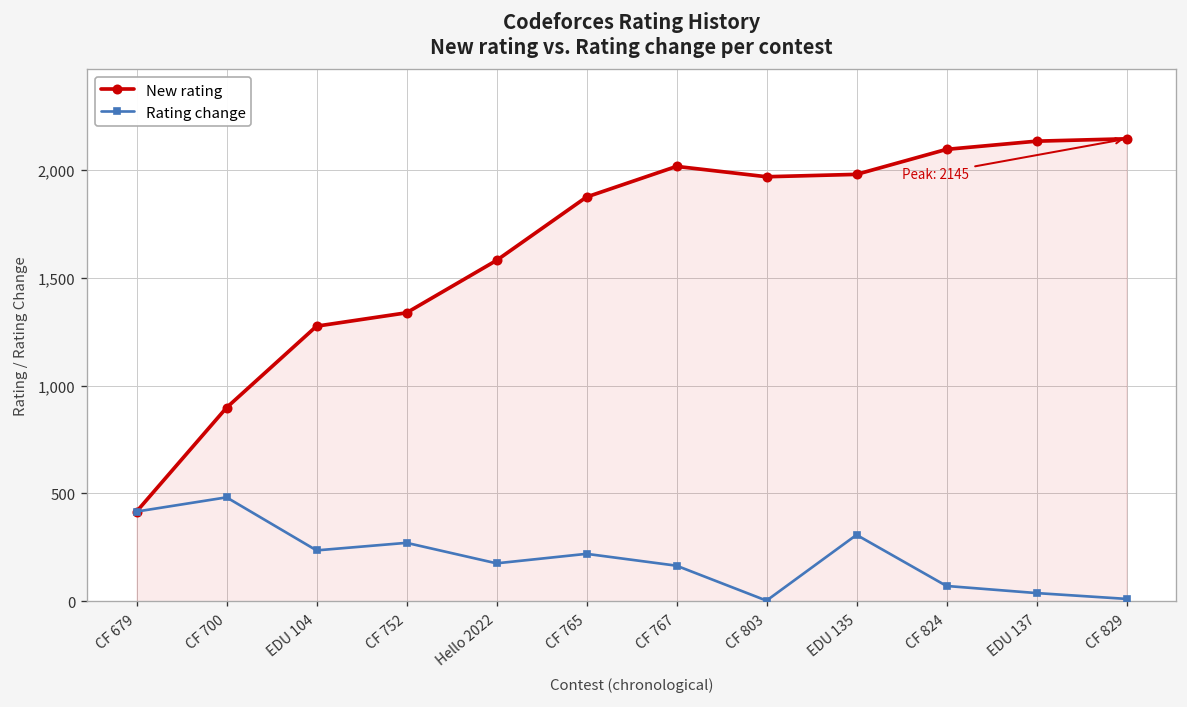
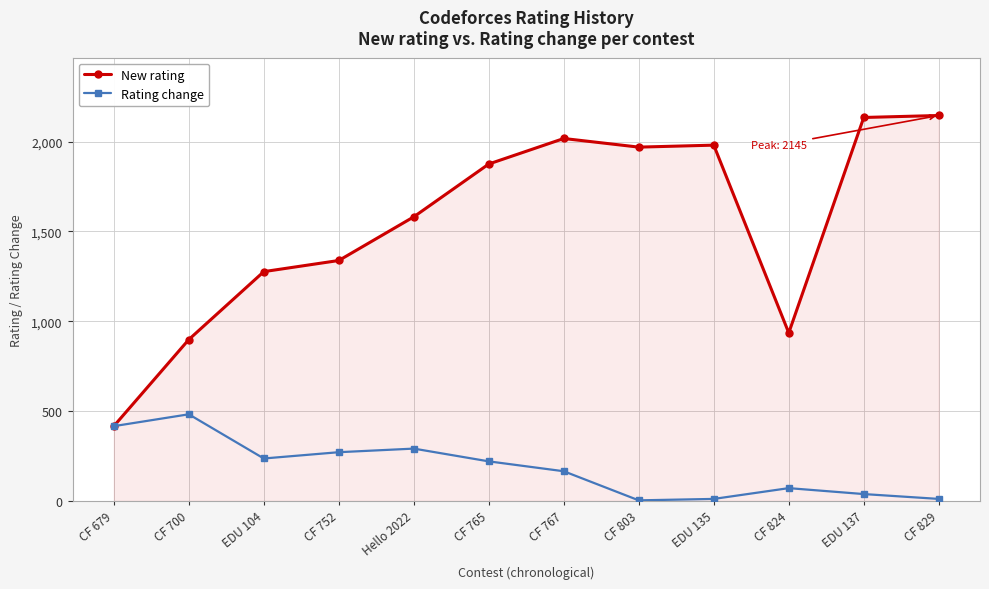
  {
    "New rating": {
      "CF 700": "900",
      "EDU 104": "1,280",
      "CF 752": "1,340",
      "Hello 2022": "1,580",
      "CF 765": "1,880",
      "CF 767": "2,020",
      "CF 803": "1,970",
      "EDU 135": "1,980",
-     "CF 824": "2,100",
+     "CF 824": "940",
      "CF 829": "2,150"
    },
    "Rating change": {
      "CF 700": "480",
      "EDU 104": "240",
      "CF 752": "270",
-     "Hello 2022": "180",
+     "Hello 2022": "290",
      "CF 765": "220",
      "CF 767": "170",
      "CF 803": "0",
-     "EDU 135": "310",
+     "EDU 135": "10",
      "CF 824": "70",
      "EDU 137": "40",
      "CF 829": "10"
    }
  }
